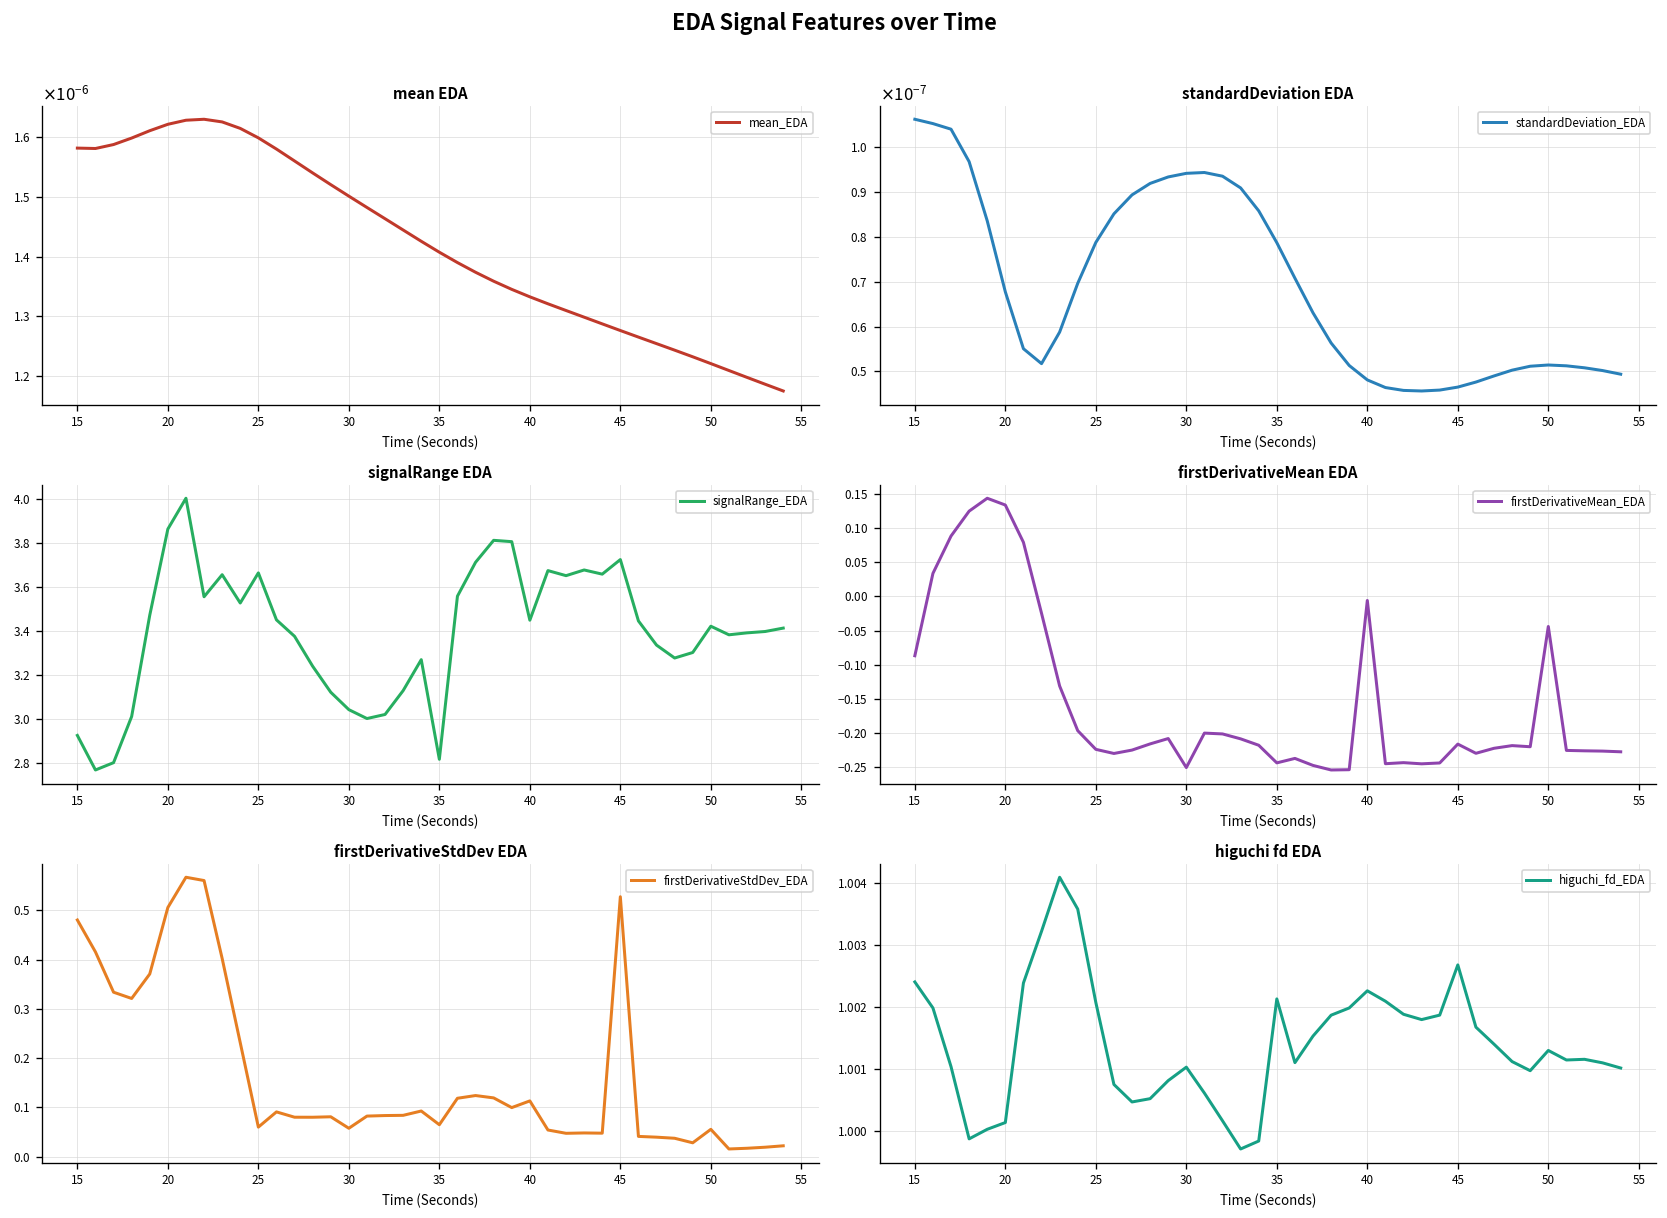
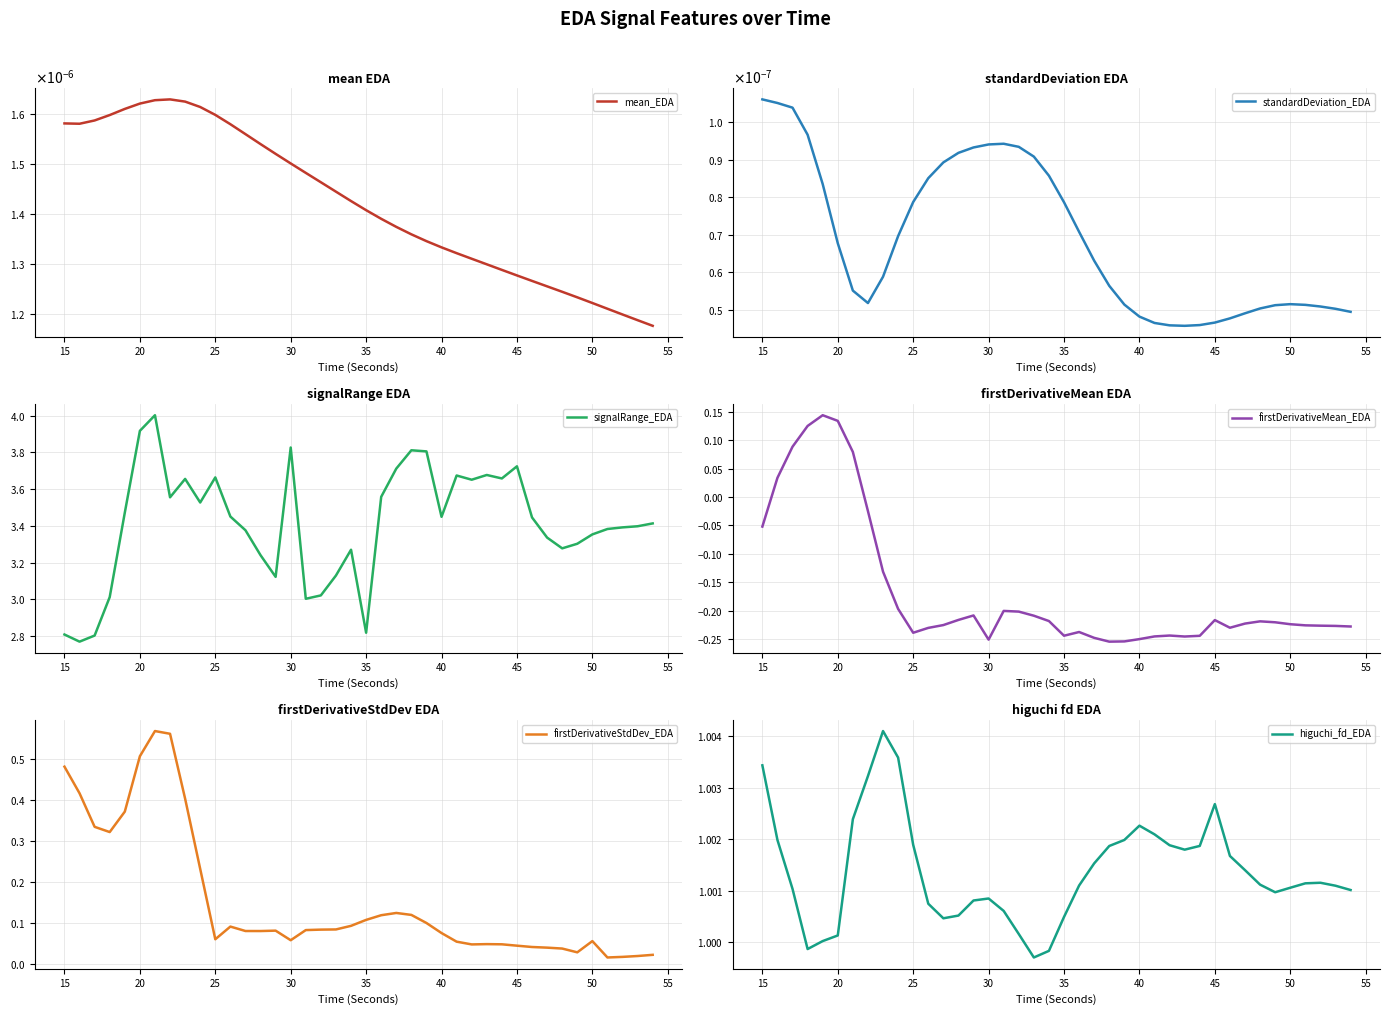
  {
    "mean EDA": {
      "15": 0.00000158,
      "20": 0.00000162,
      "25": 0.00000160,
      "30": 0.00000150,
      "35": 0.00000141,
      "40": 0.00000133,
      "45": 0.00000128,
      "50": 0.00000122
    },
    "standardDeviation EDA": {
      "15": 0.000000106,
      "20": 0.000000068,
      "25": 0.000000079,
      "30": 0.000000094,
      "35": 0.000000079,
      "40": 0.000000048,
      "45": 0.000000047,
      "50": 0.000000051
    },
    "signalRange EDA": {
-     "15": 2.93,
-     "20": 3.86,
+     "15": 2.81,
+     "20": 3.92,
      "25": 3.66,
-     "30": 3.04,
+     "30": 3.83,
      "35": 2.82,
      "40": 3.45,
      "45": 3.72,
-     "50": 3.42
+     "50": 3.35
    },
    "firstDerivativeMean EDA": {
-     "15": -0.09,
+     "15": -0.05,
      "20": 0.13,
-     "25": -0.22,
+     "25": -0.24,
      "30": -0.25,
      "35": -0.24,
-     "40": -0.01,
+     "40": -0.25,
      "45": -0.22,
-     "50": -0.04
+     "50": -0.22
    },
    "firstDerivativeStdDev EDA": {
      "15": 0.48,
      "20": 0.51,
      "25": 0.06,
      "30": 0.06,
-     "35": 0.07,
-     "40": 0.11,
-     "45": 0.53,
+     "35": 0.11,
+     "40": 0.08,
+     "45": 0.04,
      "50": 0.06
    },
    "higuchi fd EDA": {
-     "15": 1.0024,
+     "15": 1.0034,
      "20": 1.0001,
-     "25": 1.0021,
-     "30": 1.0010,
-     "35": 1.0021,
+     "25": 1.0019,
+     "30": 1.0009,
+     "35": 1.0005,
      "40": 1.0023,
      "45": 1.0027,
-     "50": 1.0013
+     "50": 1.0011
    }
  }
